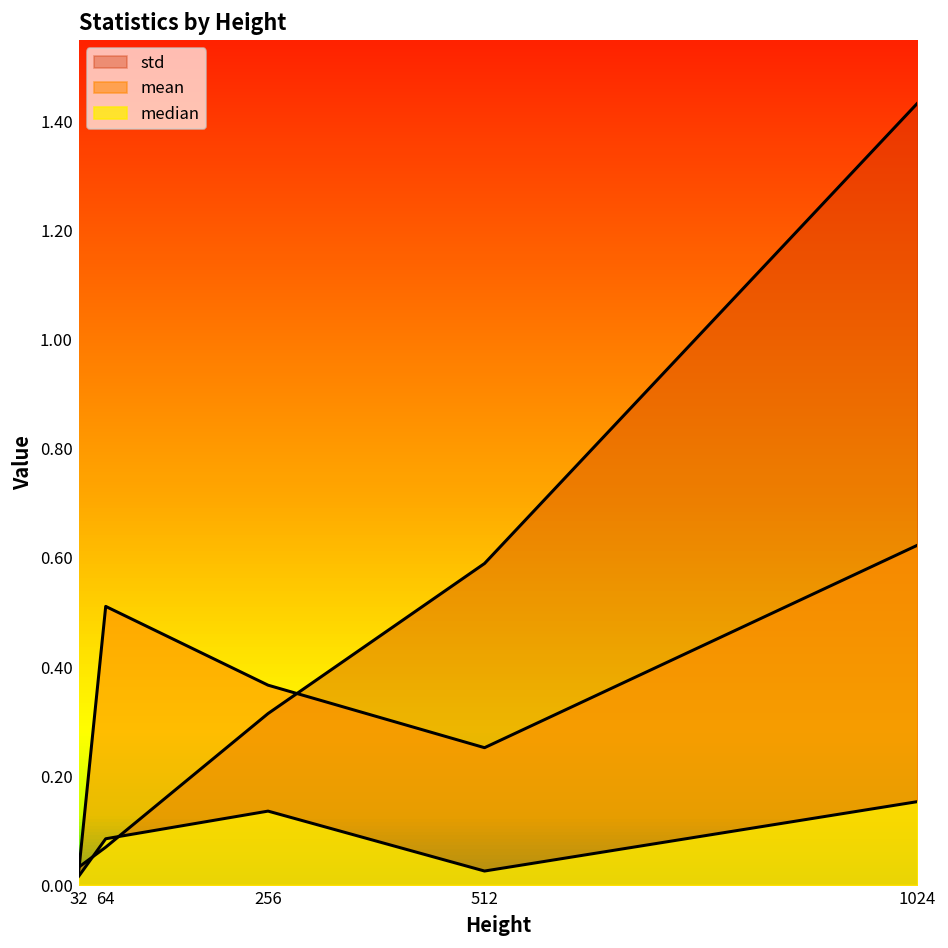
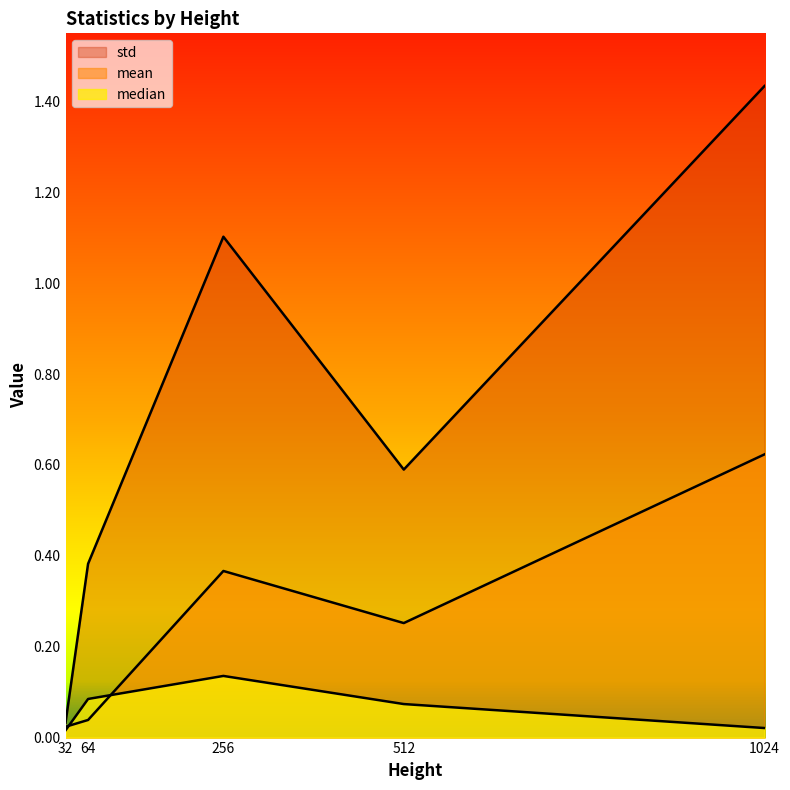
  {
    "std": {
      "32": 0.03,
-     "64": 0.07,
-     "256": 0.31,
+     "64": 0.38,
+     "256": 1.10,
      "512": 0.59,
      "1024": 1.43
    },
    "mean": {
      "32": 0.02,
-     "64": 0.51,
+     "64": 0.04,
      "256": 0.37,
      "512": 0.25,
      "1024": 0.62
    },
    "median": {
      "32": 0.02,
      "64": 0.09,
      "256": 0.14,
-     "512": 0.03,
-     "1024": 0.15
+     "512": 0.07,
+     "1024": 0.02
    }
  }
